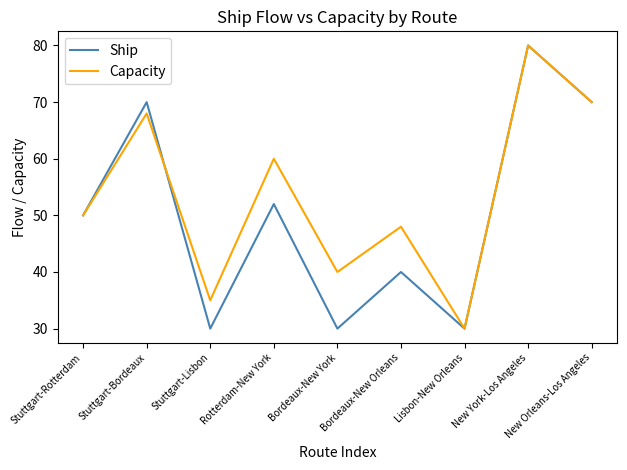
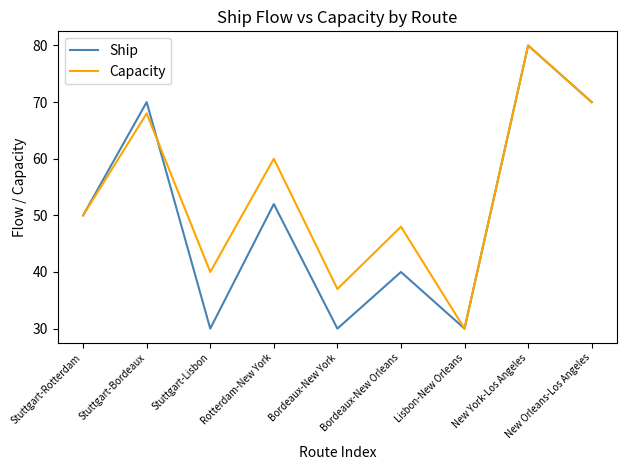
  {
    "Ship": {
      "Stuttgart-Bordeaux": 70,
      "Stuttgart-Lisbon": 30,
      "Rotterdam-New York": 52,
      "Bordeaux-New York": 30,
      "Bordeaux-New Orleans": 40
    },
    "Capacity": {
      "Stuttgart-Bordeaux": 68,
-     "Stuttgart-Lisbon": 35,
+     "Stuttgart-Lisbon": 40,
      "Rotterdam-New York": 60,
-     "Bordeaux-New York": 40,
+     "Bordeaux-New York": 37,
      "Bordeaux-New Orleans": 48
    }
  }
